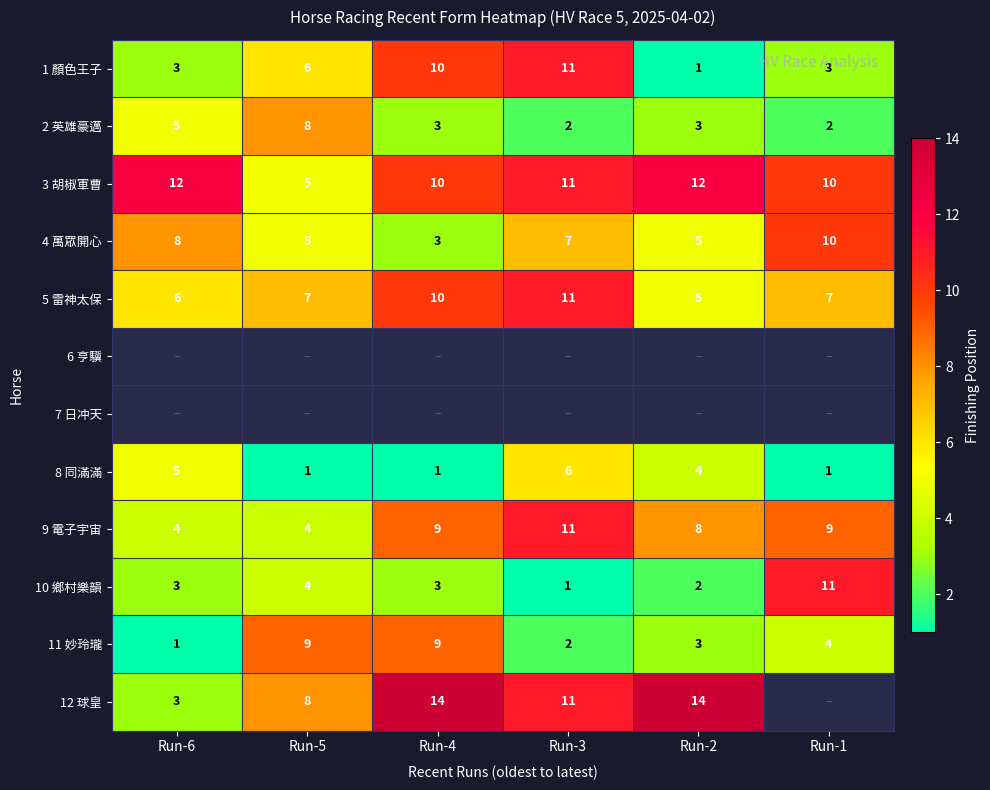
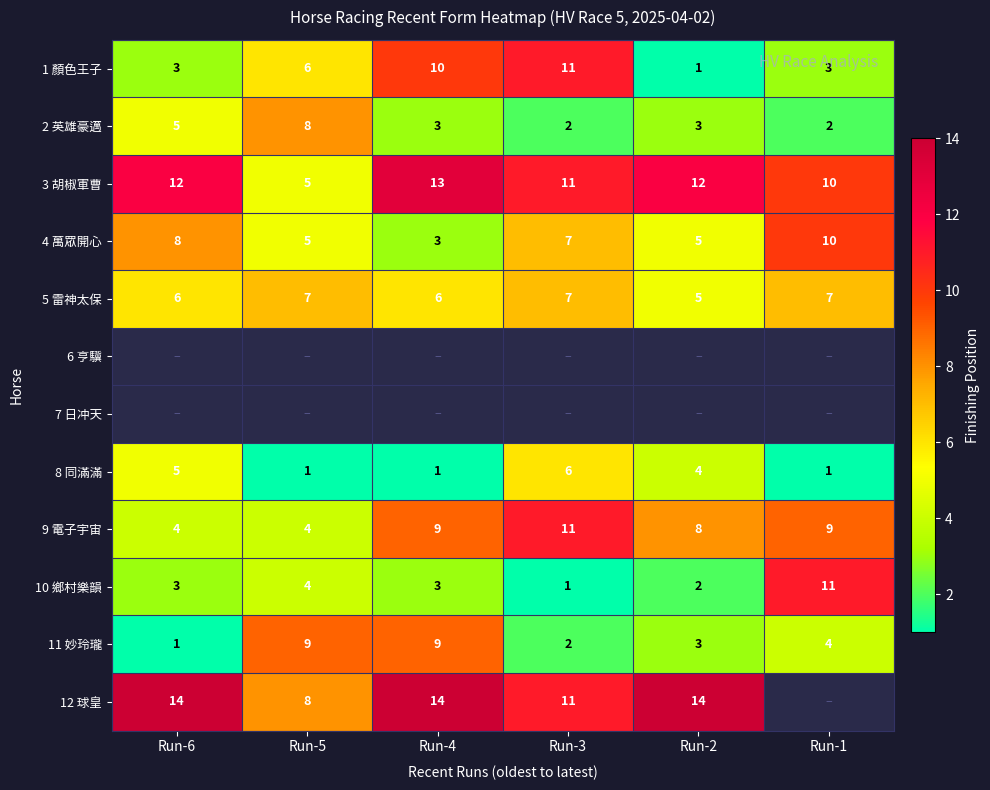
  {
    "1 顏色王子": {
      "Run-6": 3,
      "Run-5": 6,
      "Run-4": 10,
      "Run-3": 11,
      "Run-2": 1
    },
    "2 英雄豪邁": {
      "Run-6": 5,
      "Run-5": 8,
      "Run-4": 3,
      "Run-3": 2,
      "Run-2": 3,
      "Run-1": 2
    },
    "3 胡椒軍曹": {
      "Run-6": 12,
      "Run-5": 5,
-     "Run-4": 10,
+     "Run-4": 13,
      "Run-3": 11,
      "Run-2": 12,
      "Run-1": 10
    },
    "4 萬眾開心": {
      "Run-6": 8,
      "Run-5": 5,
      "Run-4": 3,
      "Run-3": 7,
      "Run-2": 5,
      "Run-1": 10
    },
    "5 雷神太保": {
      "Run-6": 6,
      "Run-5": 7,
-     "Run-4": 10,
-     "Run-3": 11,
+     "Run-4": 6,
+     "Run-3": 7,
      "Run-2": 5,
      "Run-1": 7
    },
    "8 同滿滿": {
      "Run-6": 5,
      "Run-5": 1,
      "Run-4": 1,
      "Run-3": 6,
      "Run-2": 4,
      "Run-1": 1
    },
    "9 電子宇宙": {
      "Run-6": 4,
      "Run-5": 4,
      "Run-4": 9,
      "Run-3": 11,
      "Run-2": 8,
      "Run-1": 9
    },
    "10 鄉村樂韻": {
      "Run-6": 3,
      "Run-5": 4,
      "Run-4": 3,
      "Run-3": 1,
      "Run-2": 2,
      "Run-1": 11
    },
    "11 妙玲瓏": {
      "Run-6": 1,
      "Run-5": 9,
      "Run-4": 9,
      "Run-3": 2,
      "Run-2": 3,
      "Run-1": 4
    },
    "12 球皇": {
-     "Run-6": 3,
+     "Run-6": 14,
      "Run-5": 8,
      "Run-4": 14,
      "Run-3": 11,
      "Run-2": 14
    }
  }
